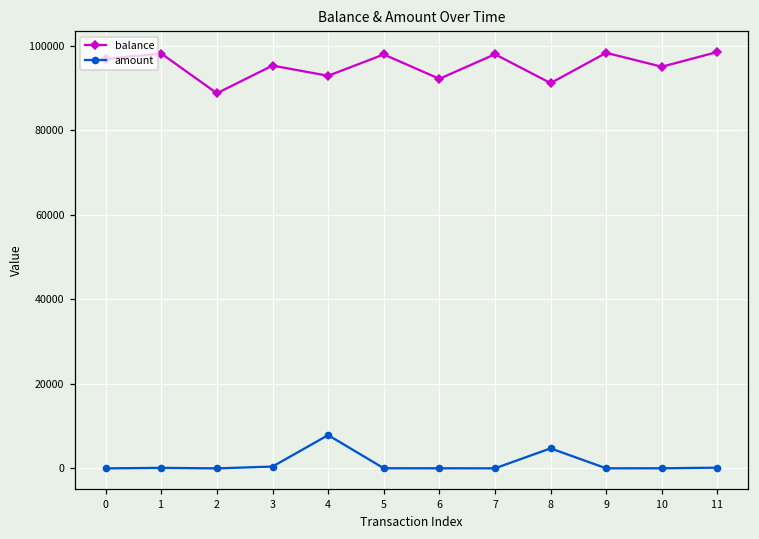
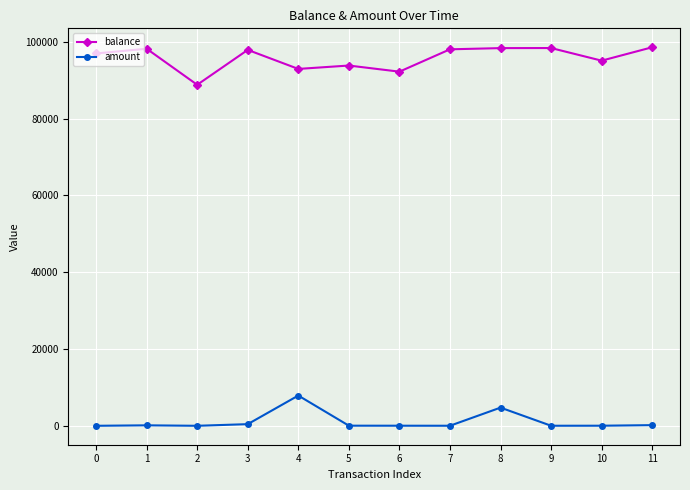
  {
    "balance": {
      "1": 98000,
      "2": 89000,
-     "3": 95000,
+     "3": 98000,
      "4": 93000,
-     "5": 98000,
+     "5": 94000,
      "6": 92000,
      "7": 98000,
-     "8": 91000,
+     "8": 98000,
      "9": 98000,
      "10": 95000,
      "11": 99000
    },
    "amount": {
      "0": 0,
      "1": 0,
      "2": 0,
      "3": 0,
      "4": 8000,
      "5": 0,
      "6": 0,
      "7": 0,
      "8": 5000,
      "9": 0,
      "10": 0,
      "11": 0
    }
  }
